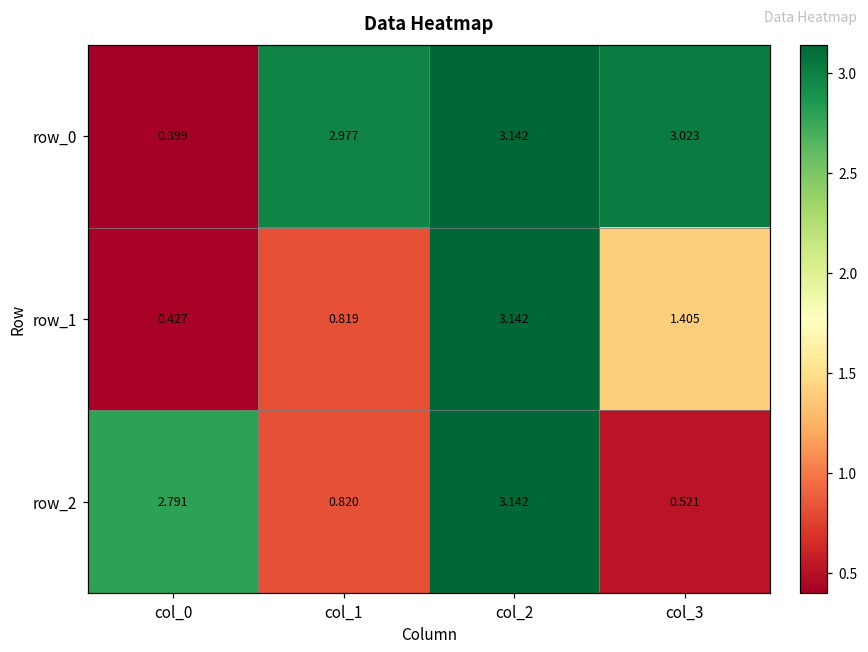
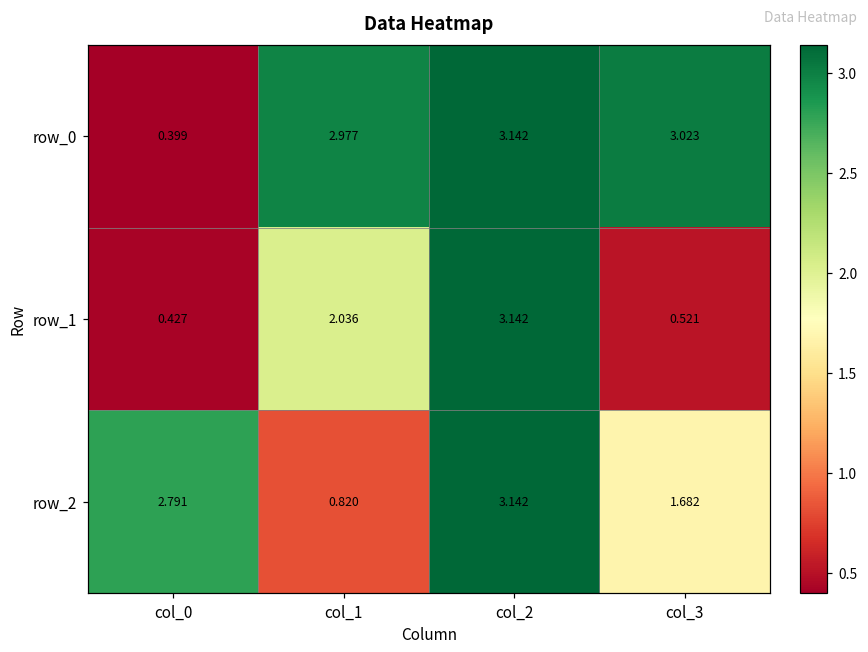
  {
    "row_0": {
      "col_0": 0.399,
      "col_1": 2.977,
      "col_2": 3.142,
      "col_3": 3.023
    },
    "row_1": {
      "col_0": 0.427,
-     "col_1": 0.819,
+     "col_1": 2.036,
      "col_2": 3.142,
-     "col_3": 1.405
+     "col_3": 0.521
    },
    "row_2": {
      "col_0": 2.791,
      "col_1": 0.820,
      "col_2": 3.142,
-     "col_3": 0.521
+     "col_3": 1.682
    }
  }
